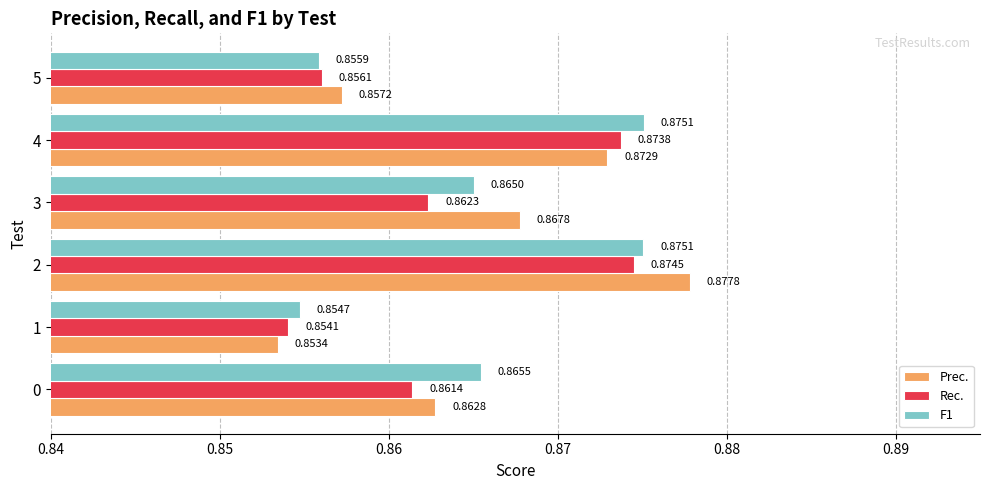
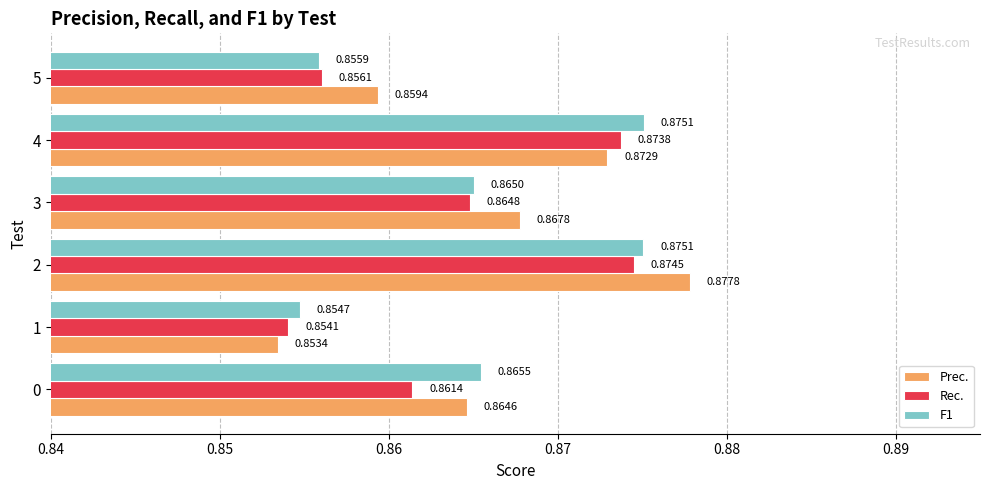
  {
    "Prec.": {
-     "5": 0.8572,
+     "5": 0.8594,
      "4": 0.8729,
      "3": 0.8678,
      "2": 0.8778,
      "1": 0.8534,
-     "0": 0.8628
+     "0": 0.8646
    },
    "Rec.": {
      "5": 0.8561,
      "4": 0.8738,
-     "3": 0.8623,
+     "3": 0.8648,
      "2": 0.8745,
      "1": 0.8541,
      "0": 0.8614
    },
    "F1": {
      "5": 0.8559,
      "4": 0.8751,
      "3": 0.8650,
      "2": 0.8751,
      "1": 0.8547,
      "0": 0.8655
    }
  }
